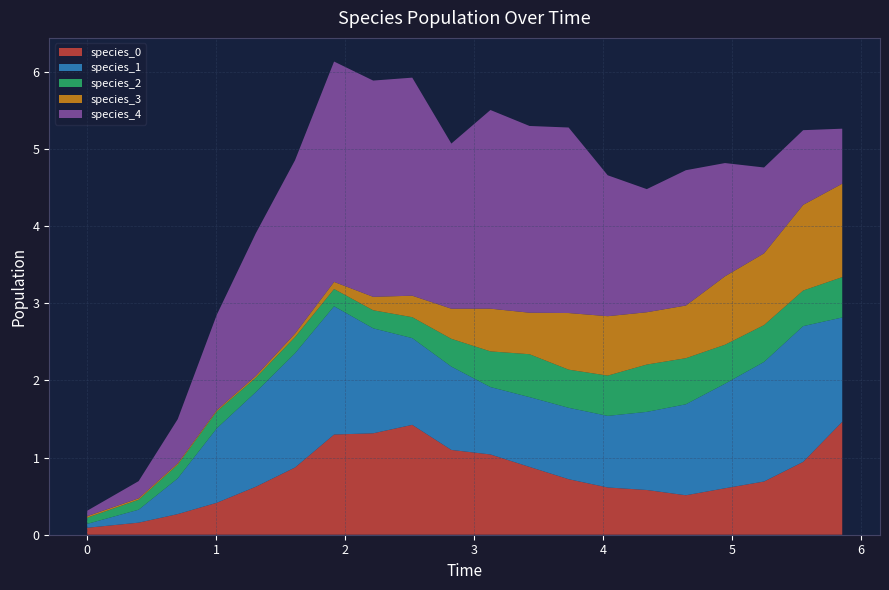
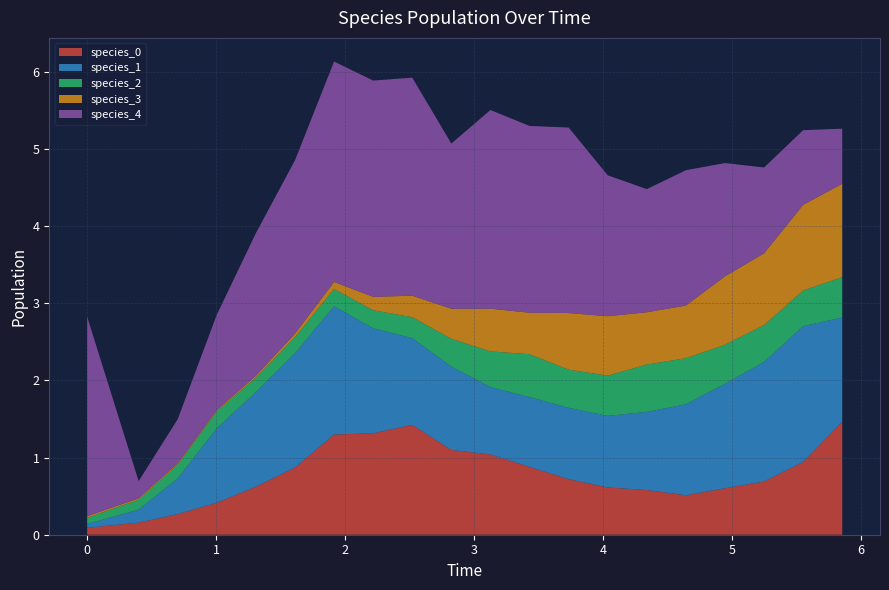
  {
    "species_0": {
      "0": 0.1
    },
    "species_1": {
      "0": 0.1
    },
    "species_4": {
-     "0": 0.1
+     "0": 2.6
    }
  }
